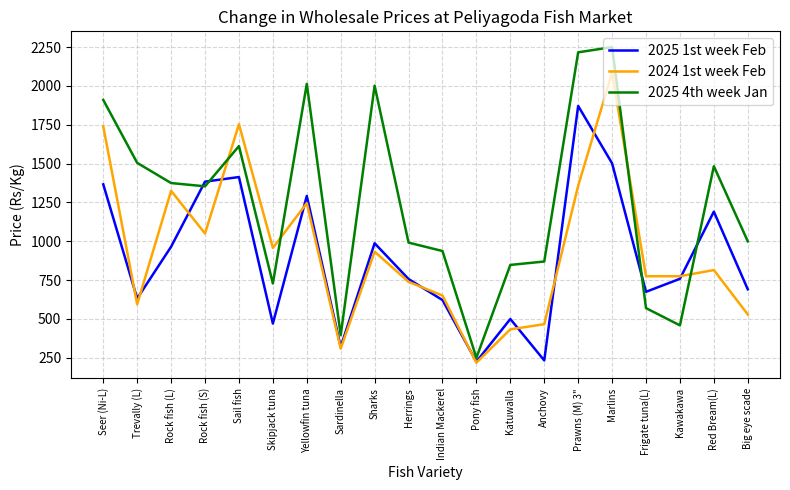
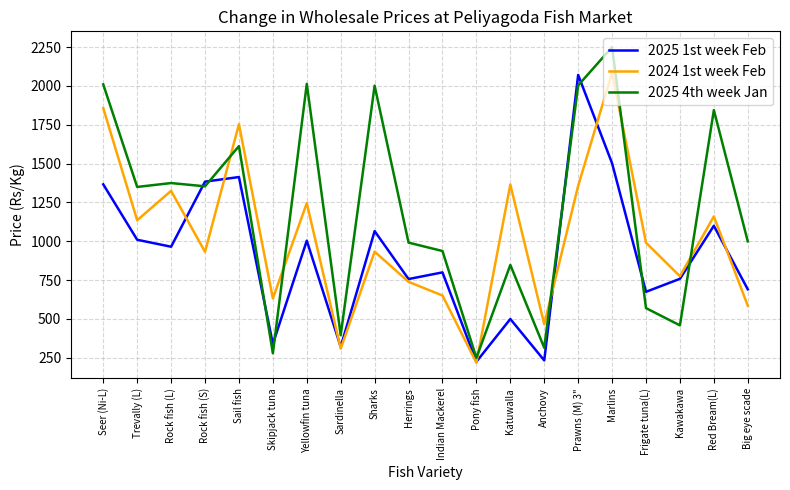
  {
    "2025 1st week Feb": {
      "Seer (Ni-L)": 1370,
-     "Trevally (L)": 630,
+     "Trevally (L)": 1010,
      "Rock fish (L)": 970,
      "Rock fish (S)": 1380,
      "Sail fish": 1410,
-     "Skipjack tuna": 470,
-     "Yellowfin tuna": 1290,
-     "Sharks": 990,
+     "Skipjack tuna": 340,
+     "Yellowfin tuna": 1000,
+     "Sharks": 1070,
      "Herrings": 760,
-     "Indian Mackerel": 620,
+     "Indian Mackerel": 800,
      "Katuwalla": 500,
      "Anchovy": 230,
-     "Prawns (M) 3\"": 1870,
+     "Prawns (M) 3\"": 2070,
      "Marlins": 1500,
      "Frigate tuna(L)": 680,
      "Kawakawa": 760,
-     "Red Bream(L)": 1190,
+     "Red Bream(L)": 1100,
      "Big eye scade": 690
    },
    "2024 1st week Feb": {
-     "Seer (Ni-L)": 1740,
-     "Trevally (L)": 590,
+     "Seer (Ni-L)": 1860,
+     "Trevally (L)": 1140,
      "Rock fish (L)": 1330,
-     "Rock fish (S)": 1050,
+     "Rock fish (S)": 930,
      "Sail fish": 1750,
-     "Skipjack tuna": 960,
+     "Skipjack tuna": 630,
      "Yellowfin tuna": 1250,
      "Sharks": 930,
      "Herrings": 740,
      "Indian Mackerel": 650,
-     "Katuwalla": 430,
+     "Katuwalla": 1370,
      "Anchovy": 470,
      "Prawns (M) 3\"": 1360,
-     "Frigate tuna(L)": 780,
+     "Frigate tuna(L)": 990,
      "Kawakawa": 780,
-     "Red Bream(L)": 820,
-     "Big eye scade": 530
+     "Red Bream(L)": 1160,
+     "Big eye scade": 590
    },
    "2025 4th week Jan": {
-     "Seer (Ni-L)": 1910,
-     "Trevally (L)": 1510,
+     "Seer (Ni-L)": 2010,
+     "Trevally (L)": 1350,
      "Rock fish (L)": 1380,
      "Rock fish (S)": 1350,
      "Sail fish": 1610,
-     "Skipjack tuna": 730,
+     "Skipjack tuna": 280,
      "Yellowfin tuna": 2010,
      "Sardinella": 400,
      "Sharks": 2000,
      "Herrings": 990,
      "Indian Mackerel": 940,
      "Pony fish": 250,
      "Katuwalla": 850,
-     "Anchovy": 870,
-     "Prawns (M) 3\"": 2220,
+     "Anchovy": 320,
+     "Prawns (M) 3\"": 2000,
      "Frigate tuna(L)": 570,
      "Kawakawa": 460,
-     "Red Bream(L)": 1480,
+     "Red Bream(L)": 1840,
      "Big eye scade": 1000
    }
  }
